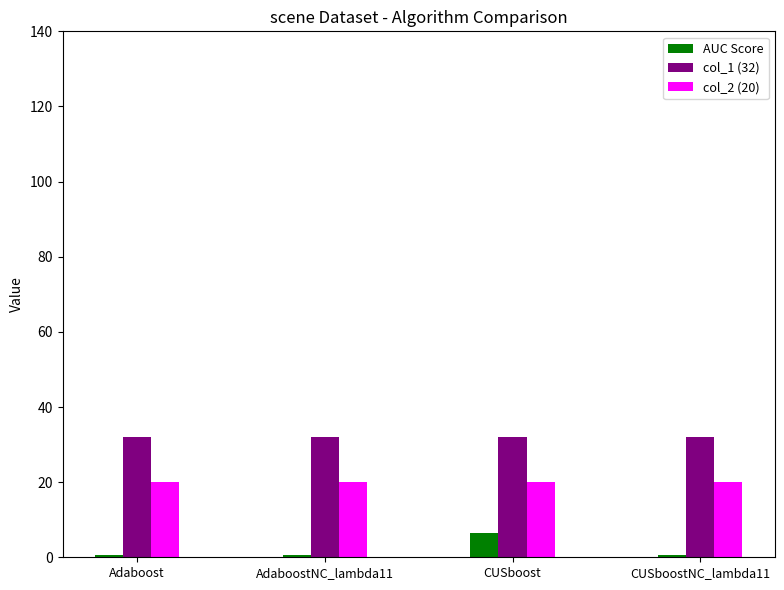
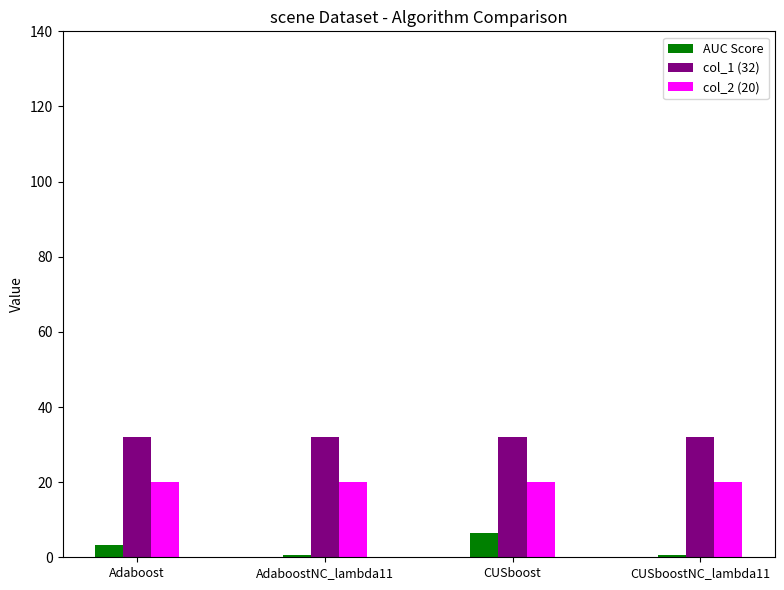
  {
    "AUC Score": {
-     "Adaboost": 1,
+     "Adaboost": 3,
      "CUSboost": 7
    },
    "col_1 (32)": {
      "Adaboost": 32,
      "AdaboostNC_lambda11": 32,
      "CUSboost": 32,
      "CUSboostNC_lambda11": 32
    },
    "col_2 (20)": {
      "Adaboost": 20,
      "AdaboostNC_lambda11": 20,
      "CUSboost": 20,
      "CUSboostNC_lambda11": 20
    }
  }
